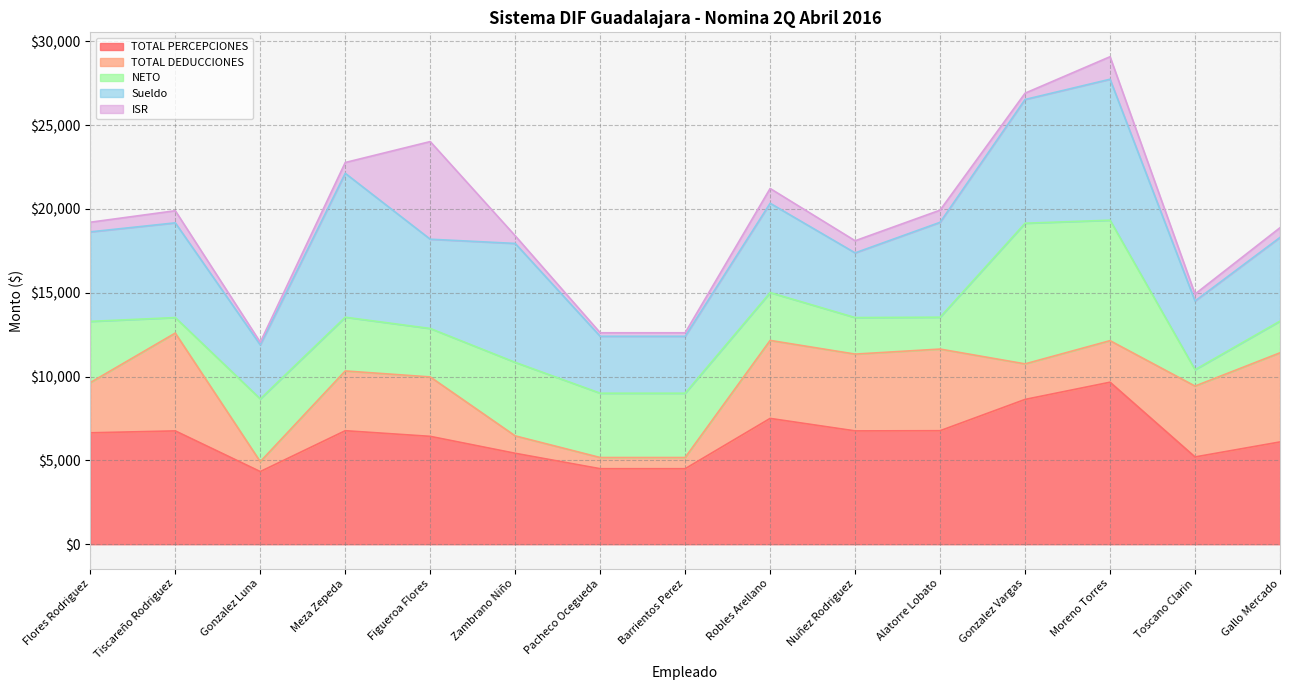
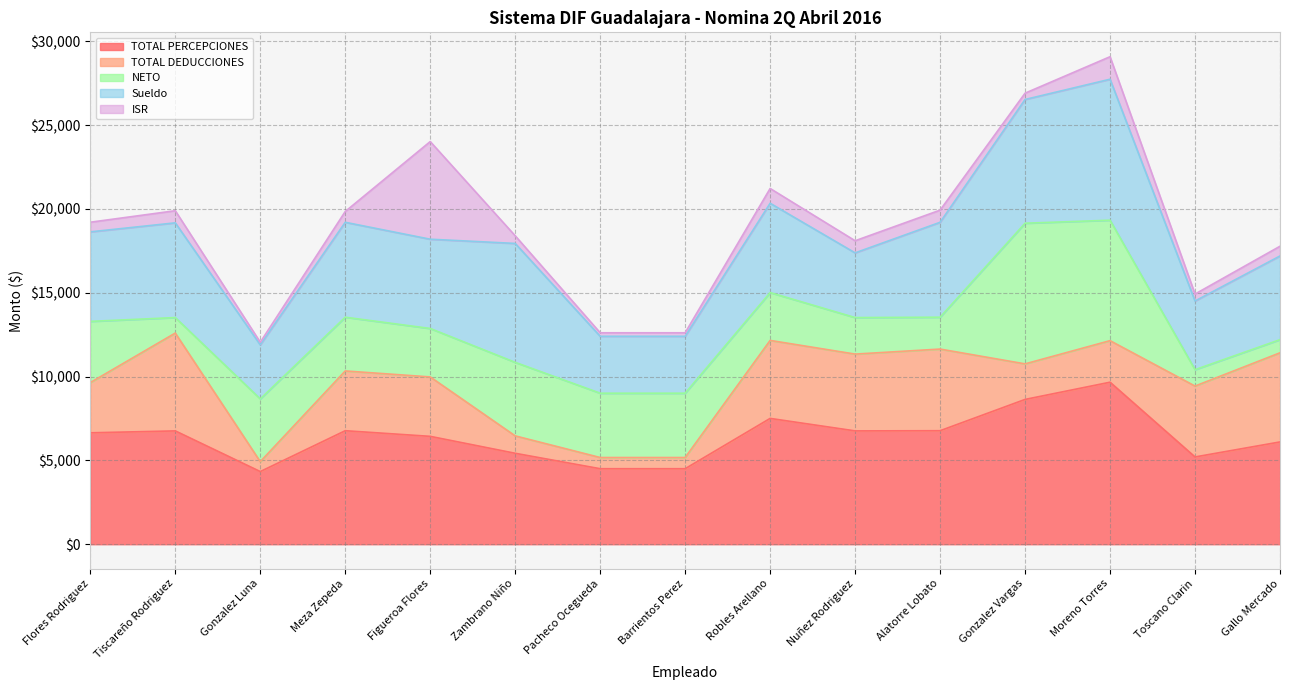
  {
    "NETO": {
      "Flores Rodriguez": "$3,700",
      "Tiscareño Rodriguez": "$900",
      "Gonzalez Luna": "$3,700",
      "Meza Zepeda": "$3,200",
      "Figueroa Flores": "$2,900",
      "Zambrano Niño": "$4,400",
      "Pacheco Ocegueda": "$3,800",
      "Barrientos Perez": "$3,800",
      "Robles Arellano": "$2,900",
      "Nuñez Rodriguez": "$2,200",
      "Alatorre Lobato": "$1,900",
      "Gonzalez Vargas": "$8,400",
      "Moreno Torres": "$7,200",
      "Toscano Clarin": "$1,000",
-     "Gallo Mercado": "$1,900"
+     "Gallo Mercado": "$800"
    },
    "Sueldo": {
      "Flores Rodriguez": "$5,300",
      "Tiscareño Rodriguez": "$5,700",
      "Gonzalez Luna": "$3,200",
-     "Meza Zepeda": "$8,600",
+     "Meza Zepeda": "$5,700",
      "Figueroa Flores": "$5,300",
      "Zambrano Niño": "$7,100",
      "Pacheco Ocegueda": "$3,400",
      "Barrientos Perez": "$3,400",
      "Robles Arellano": "$5,300",
      "Nuñez Rodriguez": "$3,900",
      "Alatorre Lobato": "$5,700",
      "Gonzalez Vargas": "$7,400",
      "Moreno Torres": "$8,400",
      "Toscano Clarin": "$4,100",
      "Gallo Mercado": "$5,000"
    },
    "ISR": {
      "Flores Rodriguez": "$600",
      "Tiscareño Rodriguez": "$700",
      "Gonzalez Luna": "$200",
      "Meza Zepeda": "$600",
      "Figueroa Flores": "$5,800",
      "Zambrano Niño": "$500",
      "Pacheco Ocegueda": "$200",
      "Barrientos Perez": "$200",
      "Robles Arellano": "$900",
      "Nuñez Rodriguez": "$700",
      "Alatorre Lobato": "$700",
      "Gonzalez Vargas": "$400",
      "Moreno Torres": "$1,300",
      "Toscano Clarin": "$400",
      "Gallo Mercado": "$600"
    }
  }
